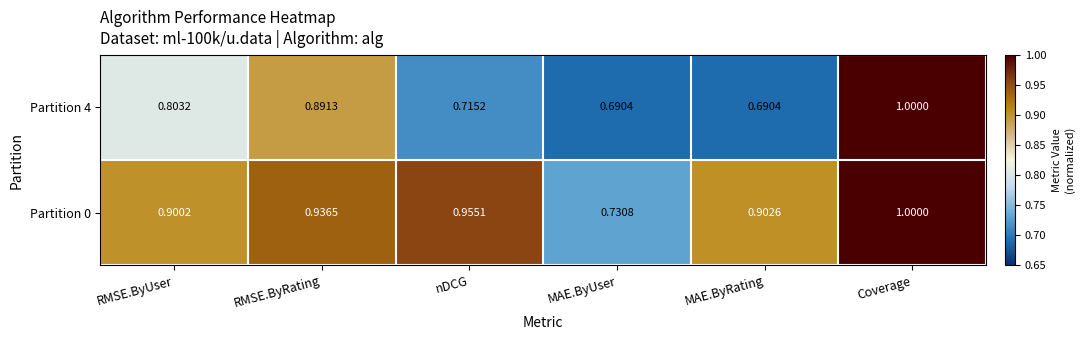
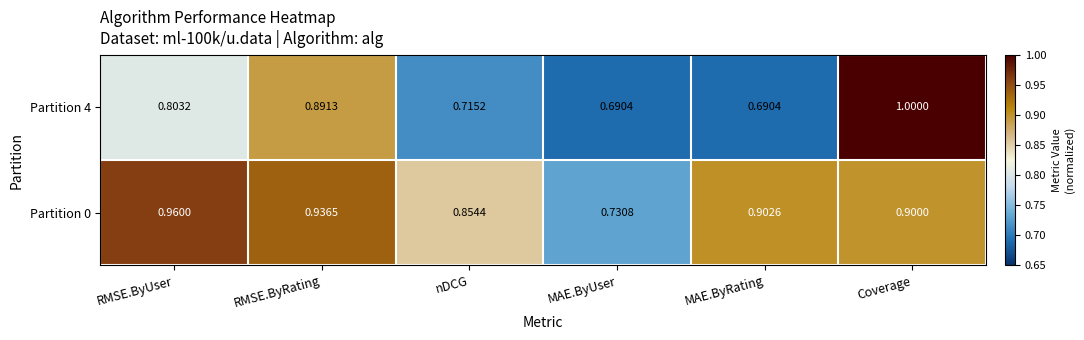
  {
    "Partition 4": {
      "RMSE.ByUser": 0.8032,
      "RMSE.ByRating": 0.8913,
      "nDCG": 0.7152,
      "MAE.ByUser": 0.6904,
      "MAE.ByRating": 0.6904,
      "Coverage": 1.0000
    },
    "Partition 0": {
-     "RMSE.ByUser": 0.9002,
+     "RMSE.ByUser": 0.9600,
      "RMSE.ByRating": 0.9365,
-     "nDCG": 0.9551,
+     "nDCG": 0.8544,
      "MAE.ByUser": 0.7308,
      "MAE.ByRating": 0.9026,
-     "Coverage": 1.0000
+     "Coverage": 0.9000
    }
  }
